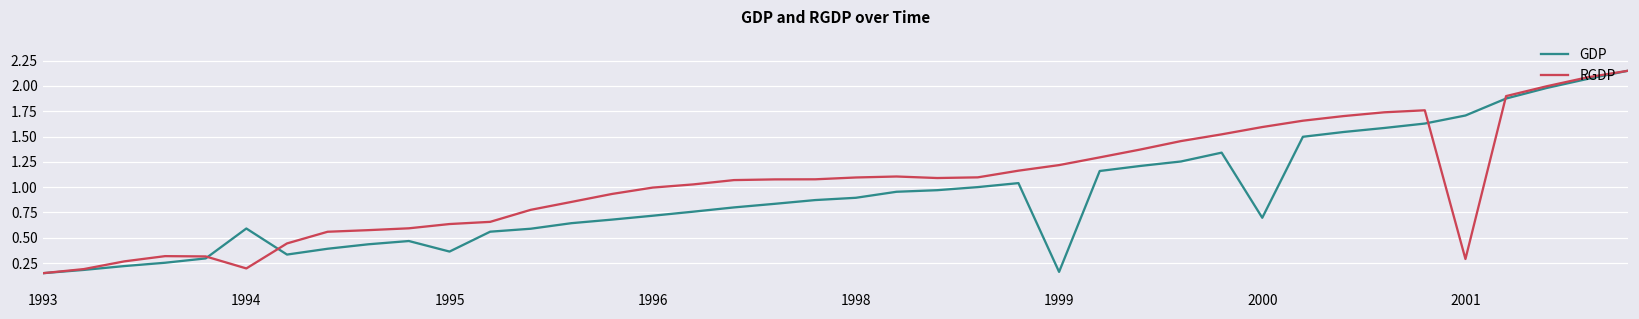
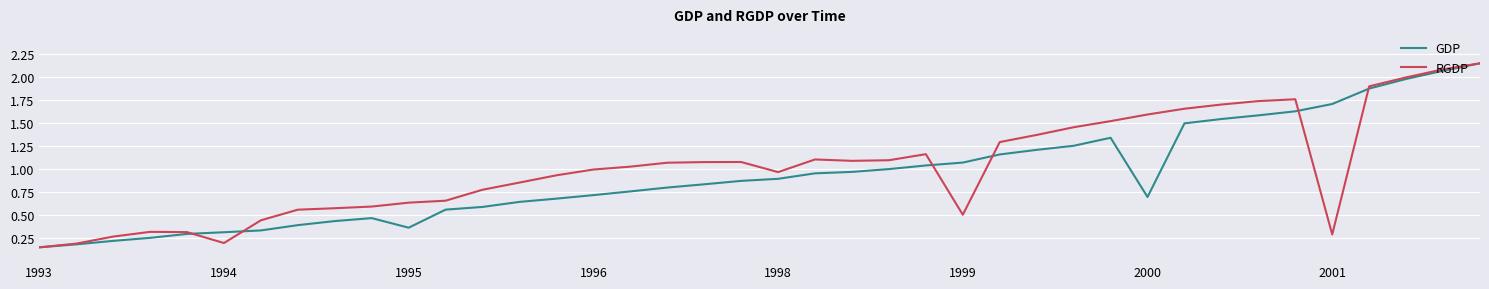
  {
    "GDP": {
-     "1994": 0.6,
+     "1994": 0.3,
      "1995": 0.4,
      "1996": 0.7,
      "1998": 0.9,
-     "1999": 0.2,
+     "1999": 1.1,
      "2000": 0.7,
      "2001": 1.7
    },
    "RGDP": {
      "1994": 0.2,
      "1995": 0.6,
      "1996": 1.0,
-     "1998": 1.1,
-     "1999": 1.2,
+     "1998": 1.0,
+     "1999": 0.5,
      "2000": 1.6,
      "2001": 0.3
    }
  }
